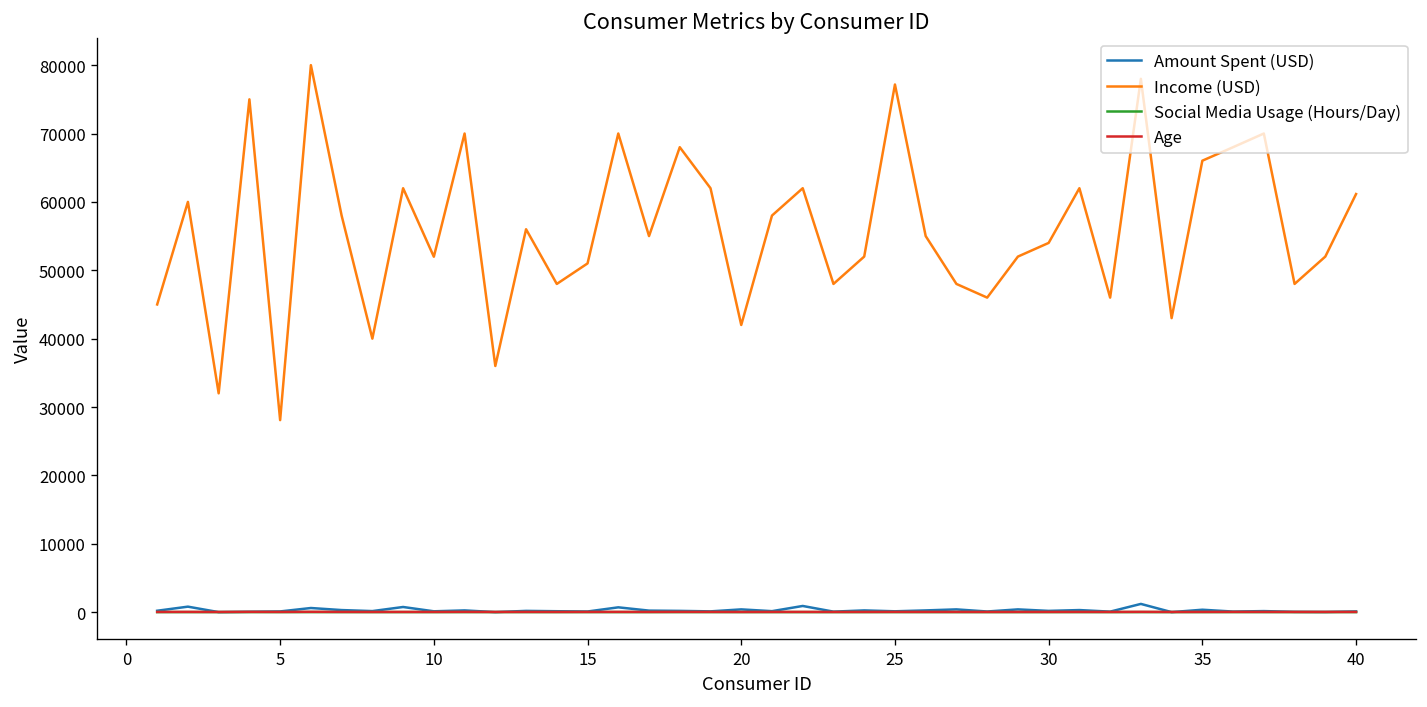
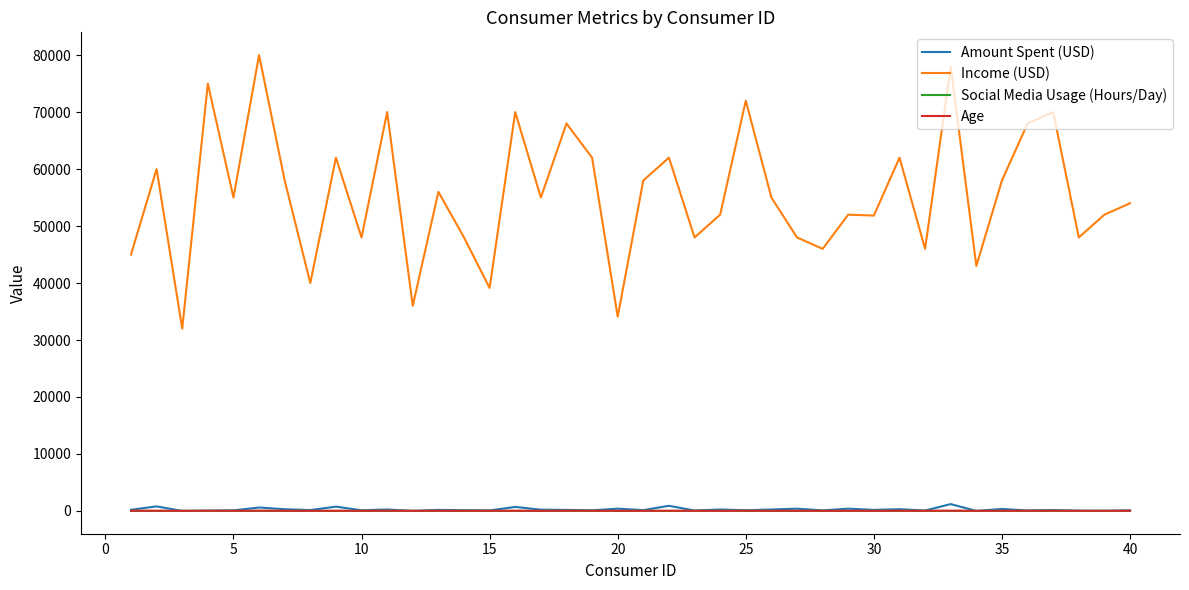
  {
    "Income (USD)": {
-     "5": 28000,
-     "10": 52000,
-     "15": 51000,
-     "20": 42000,
-     "25": 77000,
-     "30": 54000,
-     "35": 66000,
-     "40": 61000
+     "5": 55000,
+     "10": 48000,
+     "15": 39000,
+     "20": 34000,
+     "25": 72000,
+     "30": 52000,
+     "35": 58000,
+     "40": 54000
    }
  }
